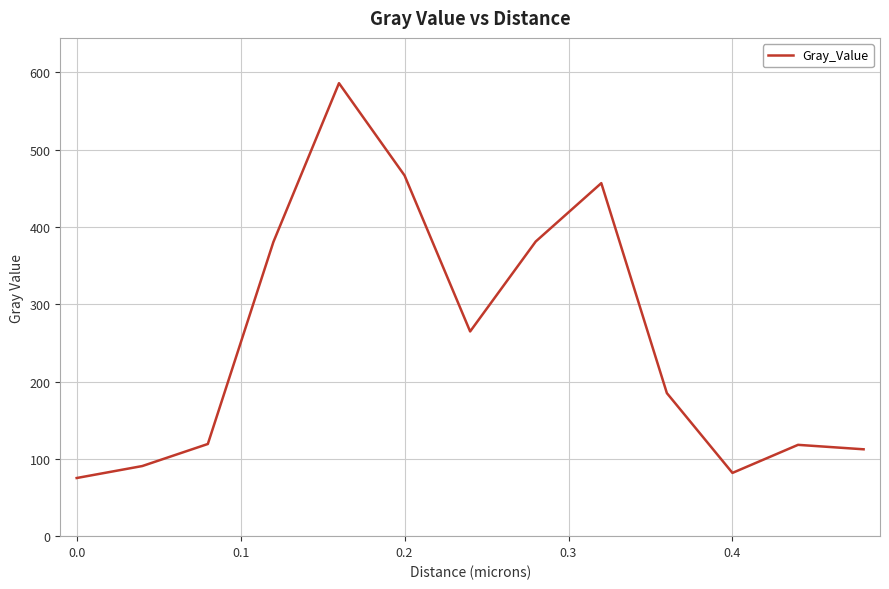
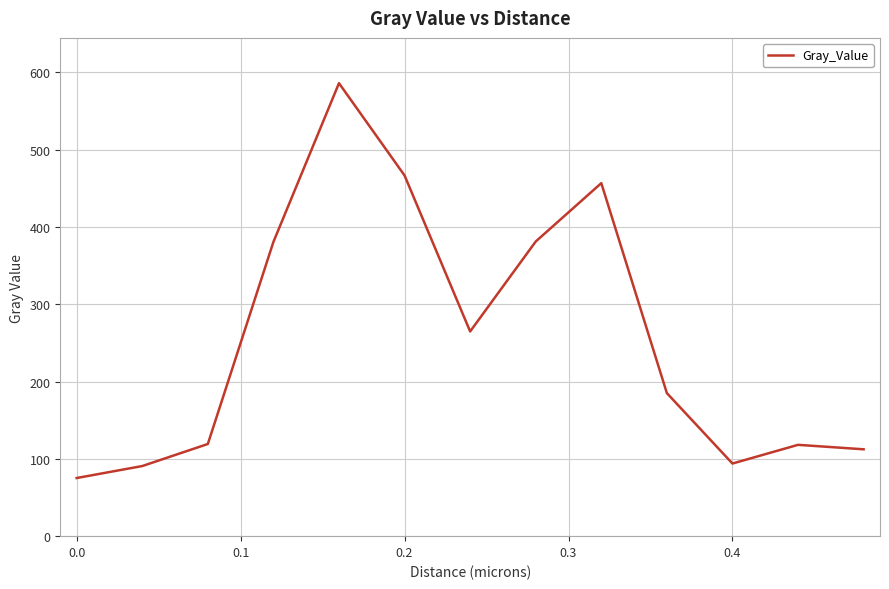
  {
    "0.0": 80,
    "0.2": 470,
-   "0.4": 80
+   "0.4": 90
  }
